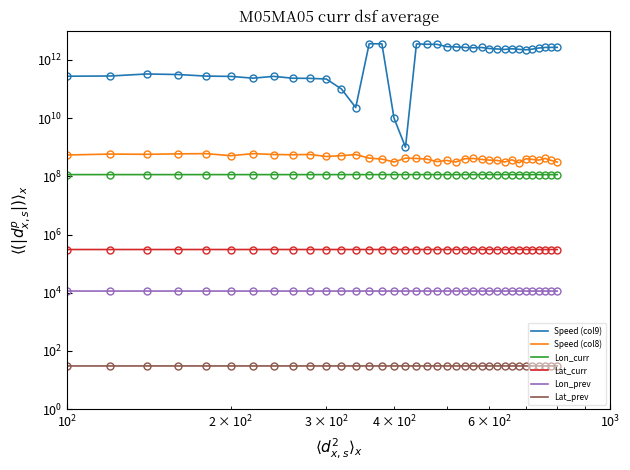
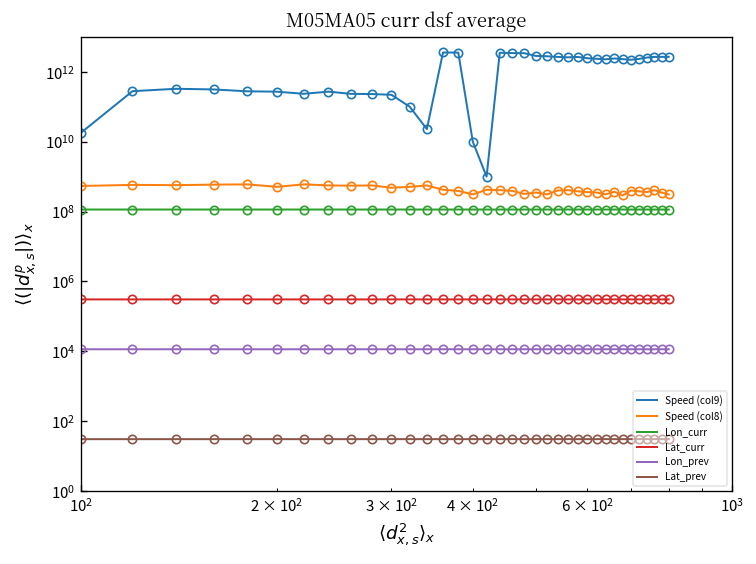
  {
    "Speed (col9)": {
-     "10^2": 300000000000
+     "10^2": 20000000000
    },
    "Speed (col8)": {
      "10^2": 500000000
    },
    "Lon_curr": {
      "10^2": 110000000
    },
    "Lat_curr": {
      "10^2": 300000
    },
    "Lon_prev": {
      "10^2": 11000
    },
    "Lat_prev": {
      "10^2": 30
    }
  }
